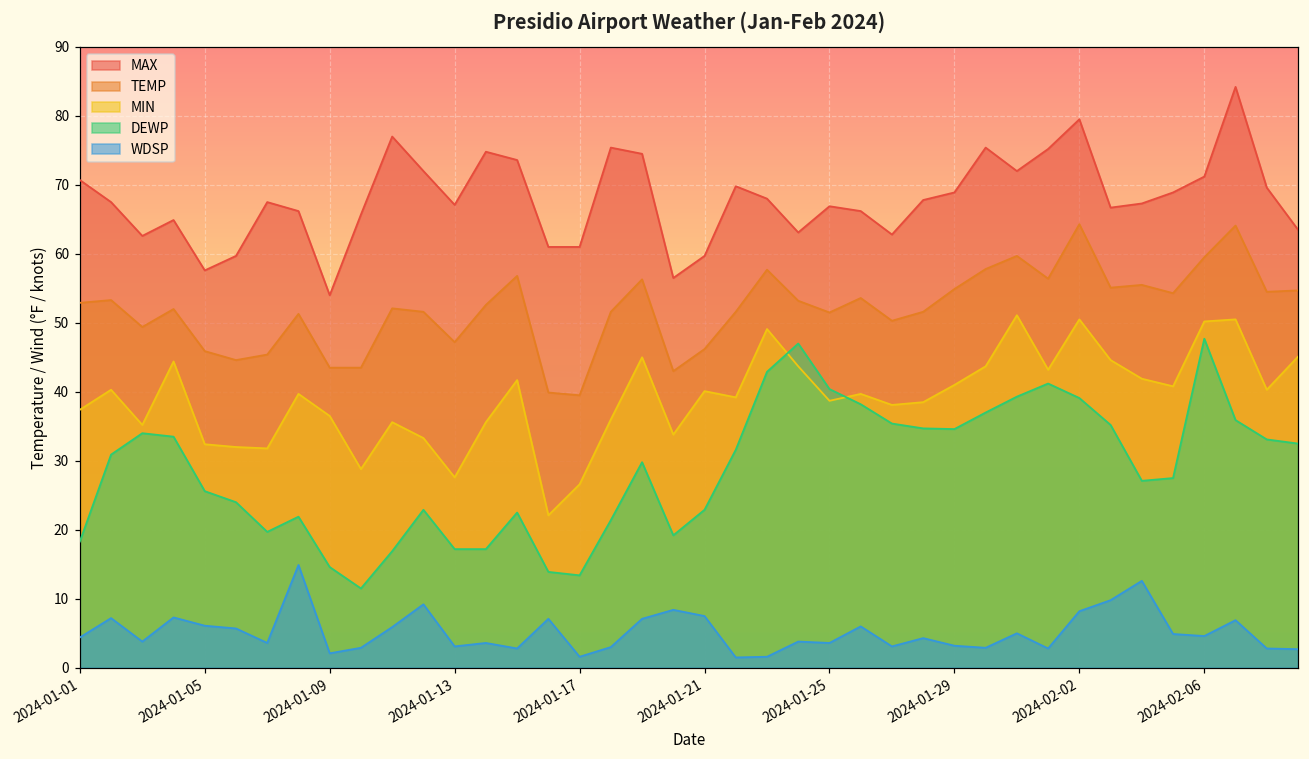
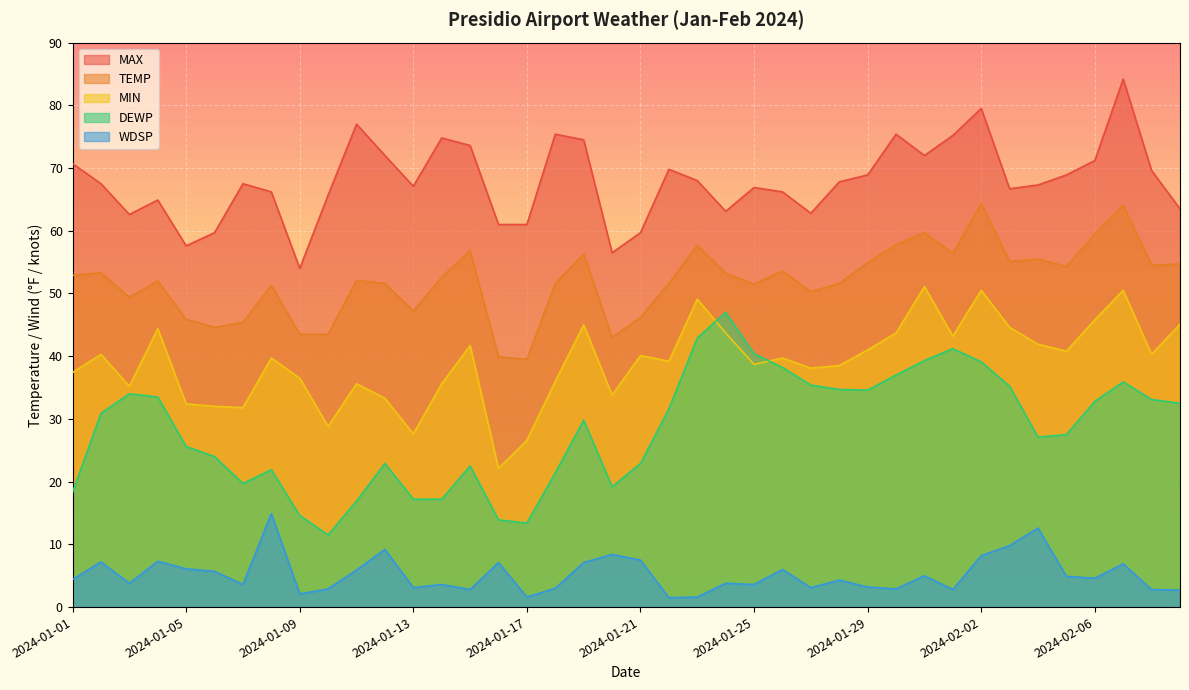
  {
    "MIN": {
      "2024-01-01": 37,
      "2024-01-05": 32,
      "2024-01-09": 37,
      "2024-01-13": 28,
      "2024-01-17": 27,
      "2024-01-21": 40,
      "2024-01-25": 39,
      "2024-01-29": 41,
      "2024-02-02": 51,
-     "2024-02-06": 50
+     "2024-02-06": 46
    },
    "DEWP": {
      "2024-01-01": 18,
      "2024-01-05": 26,
      "2024-01-09": 15,
      "2024-01-13": 17,
      "2024-01-17": 13,
      "2024-01-21": 23,
      "2024-01-25": 40,
      "2024-01-29": 35,
      "2024-02-02": 39,
-     "2024-02-06": 48
+     "2024-02-06": 33
    },
    "WDSP": {
      "2024-01-05": 6,
      "2024-01-21": 8,
      "2024-02-02": 8
    }
  }
